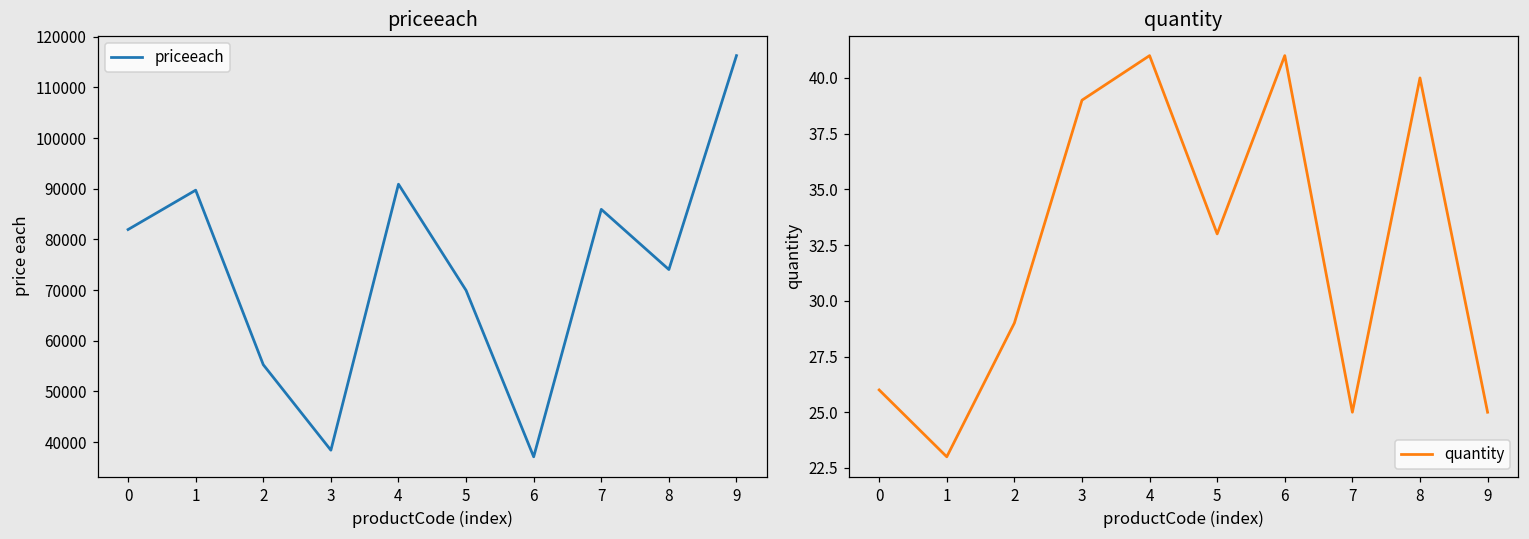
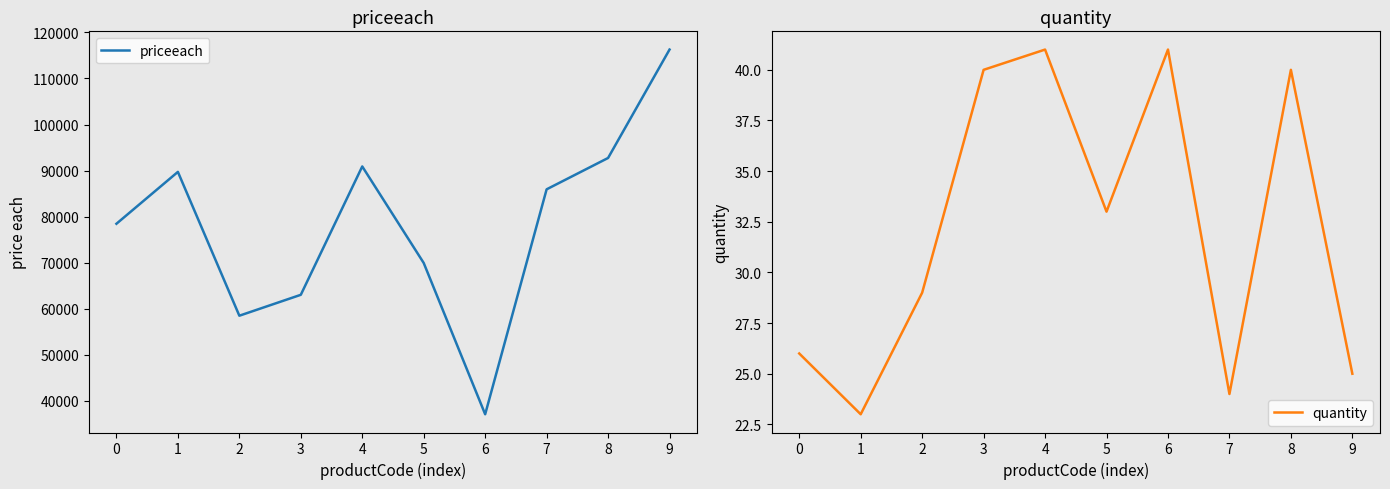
  {
    "priceeach": {
-     "0": 82000,
+     "0": 78000,
      "1": 90000,
-     "2": 55000,
-     "3": 38000,
+     "2": 58000,
+     "3": 63000,
      "4": 91000,
      "5": 70000,
      "6": 37000,
      "7": 86000,
-     "8": 74000,
+     "8": 93000,
      "9": 116000
    },
    "quantity": {
      "0": 26,
      "1": 23,
      "2": 29,
-     "3": 39,
+     "3": 40,
      "4": 41,
      "5": 33,
      "6": 41,
-     "7": 25,
+     "7": 24,
      "8": 40,
      "9": 25
    }
  }
